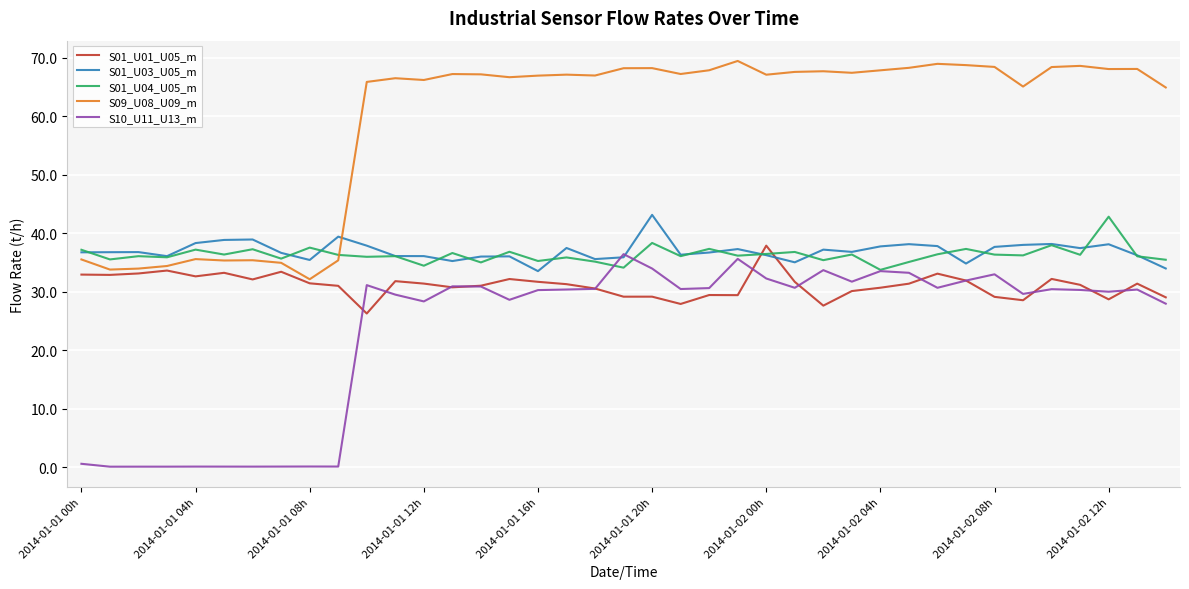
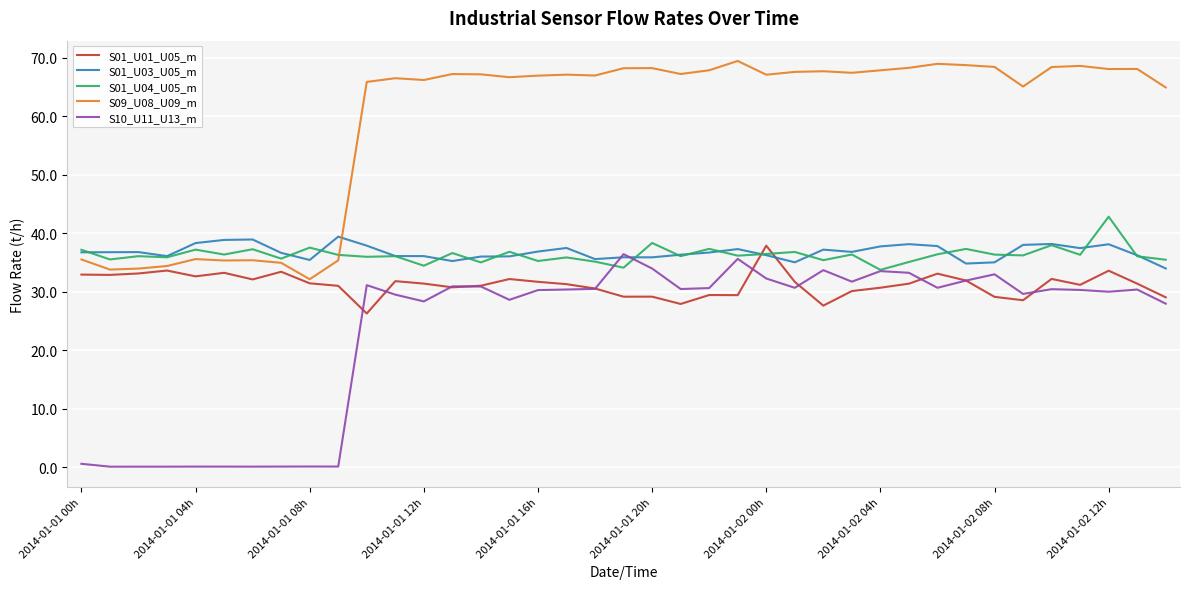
  {
    "S01_U01_U05_m": {
      "2014-01-01 00h": 33,
      "2014-01-01 04h": 33,
      "2014-01-01 08h": 31,
      "2014-01-01 12h": 31,
      "2014-01-01 16h": 32,
      "2014-01-01 20h": 29,
      "2014-01-02 00h": 38,
      "2014-01-02 04h": 31,
      "2014-01-02 08h": 29,
-     "2014-01-02 12h": 29
+     "2014-01-02 12h": 34
    },
    "S01_U03_U05_m": {
      "2014-01-01 04h": 38,
      "2014-01-01 08h": 35,
      "2014-01-01 12h": 36,
-     "2014-01-01 16h": 34,
-     "2014-01-01 20h": 43,
+     "2014-01-01 16h": 37,
+     "2014-01-01 20h": 36,
      "2014-01-02 04h": 38,
-     "2014-01-02 08h": 38,
+     "2014-01-02 08h": 35,
      "2014-01-02 12h": 38
    },
    "S01_U04_U05_m": {
      "2014-01-01 04h": 37,
      "2014-01-01 08h": 38,
      "2014-01-01 12h": 34,
      "2014-01-01 16h": 35,
      "2014-01-01 20h": 38,
      "2014-01-02 08h": 36,
      "2014-01-02 12h": 43
    },
    "S09_U08_U09_m": {
      "2014-01-01 00h": 36,
      "2014-01-01 04h": 36,
      "2014-01-01 08h": 32,
      "2014-01-01 12h": 66,
      "2014-01-01 16h": 67,
      "2014-01-01 20h": 68,
      "2014-01-02 00h": 67,
      "2014-01-02 04h": 68,
      "2014-01-02 08h": 68,
      "2014-01-02 12h": 68
    },
    "S10_U11_U13_m": {
      "2014-01-01 00h": 1,
      "2014-01-01 04h": 0,
      "2014-01-01 08h": 0,
      "2014-01-01 12h": 28,
      "2014-01-01 16h": 30,
      "2014-01-01 20h": 34,
      "2014-01-02 00h": 32,
      "2014-01-02 08h": 33,
      "2014-01-02 12h": 30
    }
  }
